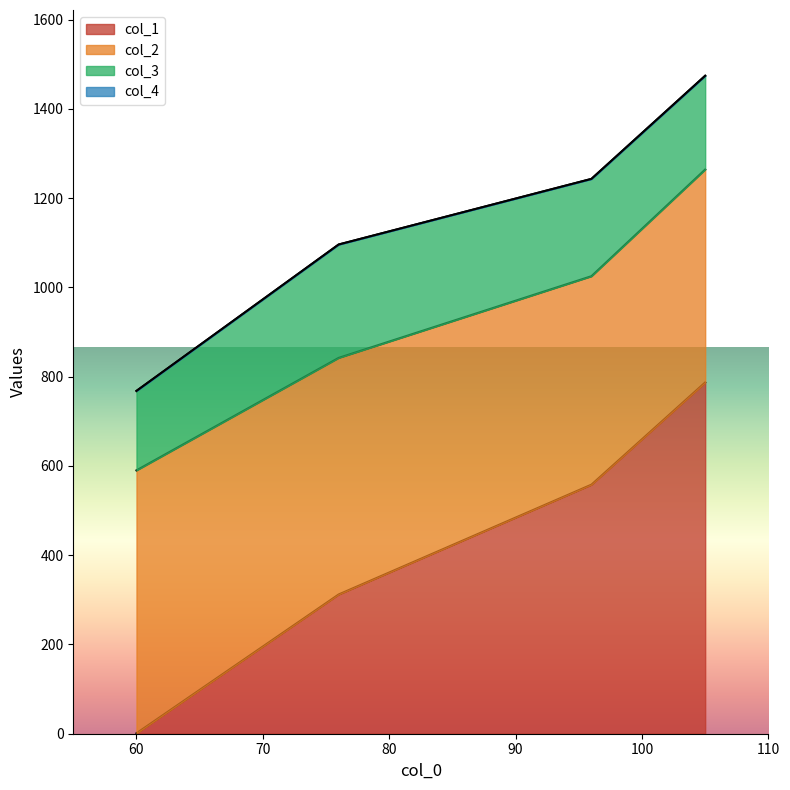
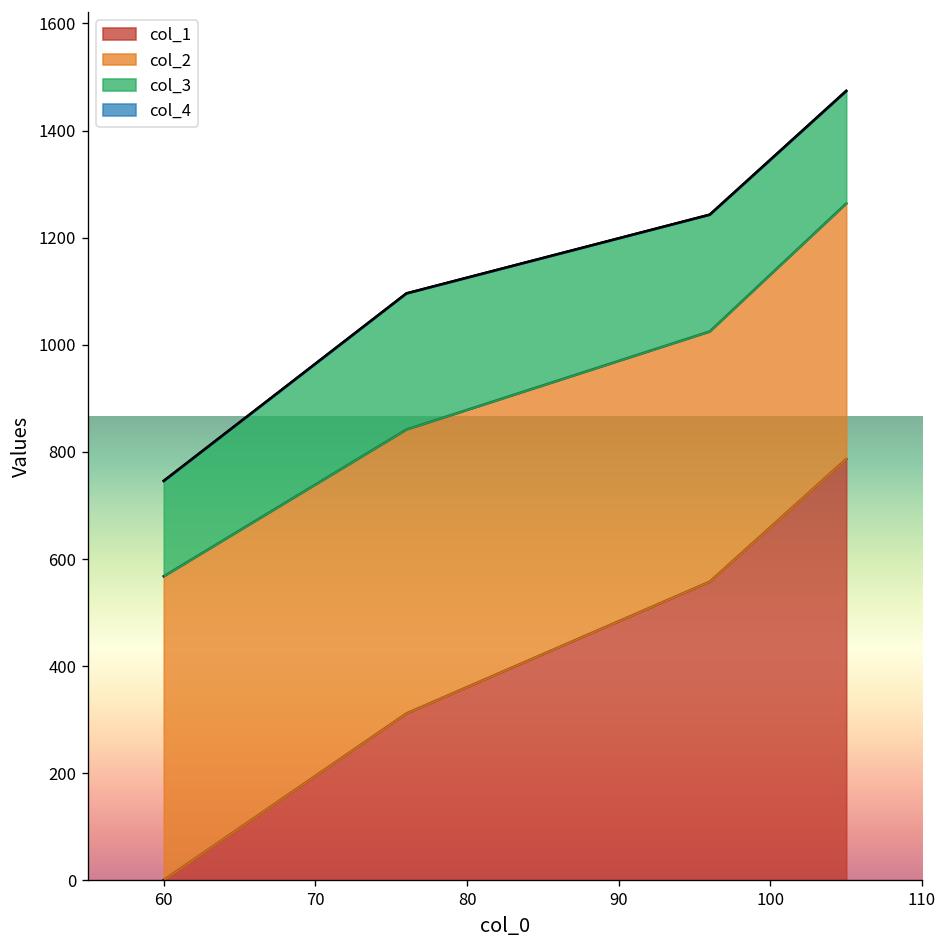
  {
    "col_1": {
      "60": 0
    },
    "col_2": {
-     "60": 590
+     "60": 570
    }
  }
